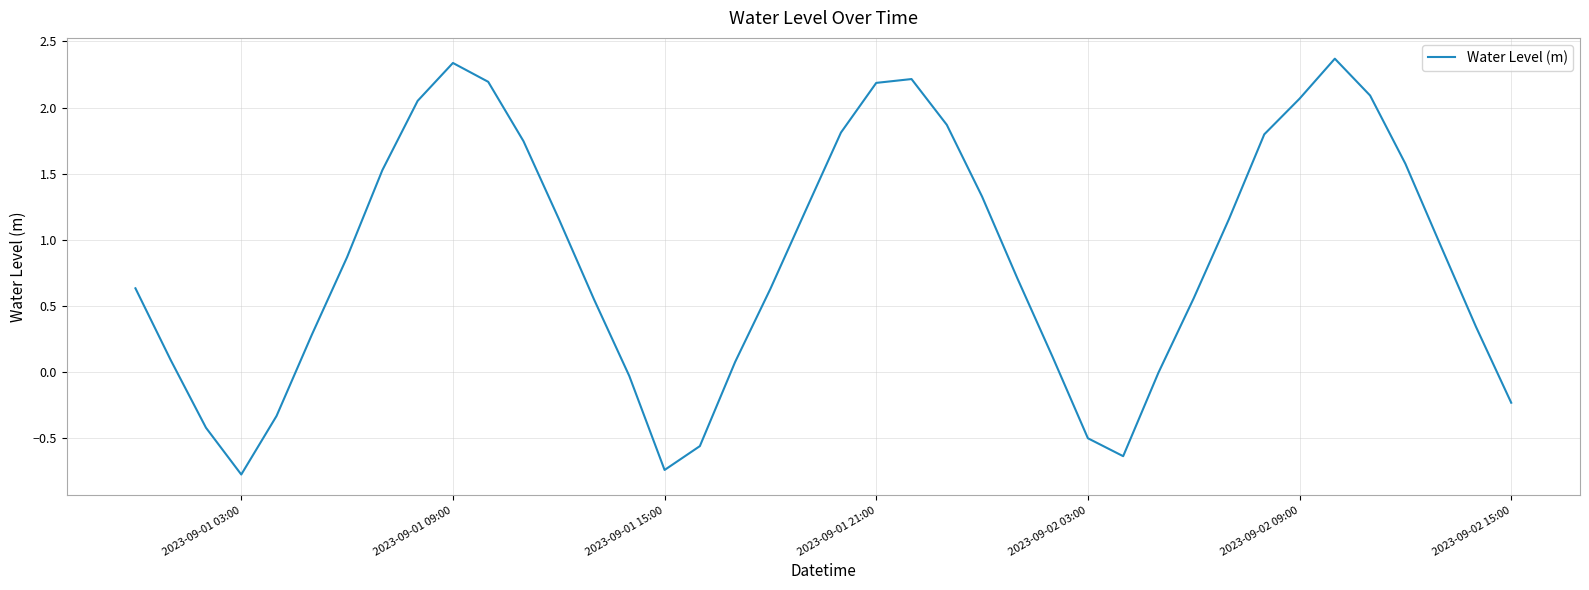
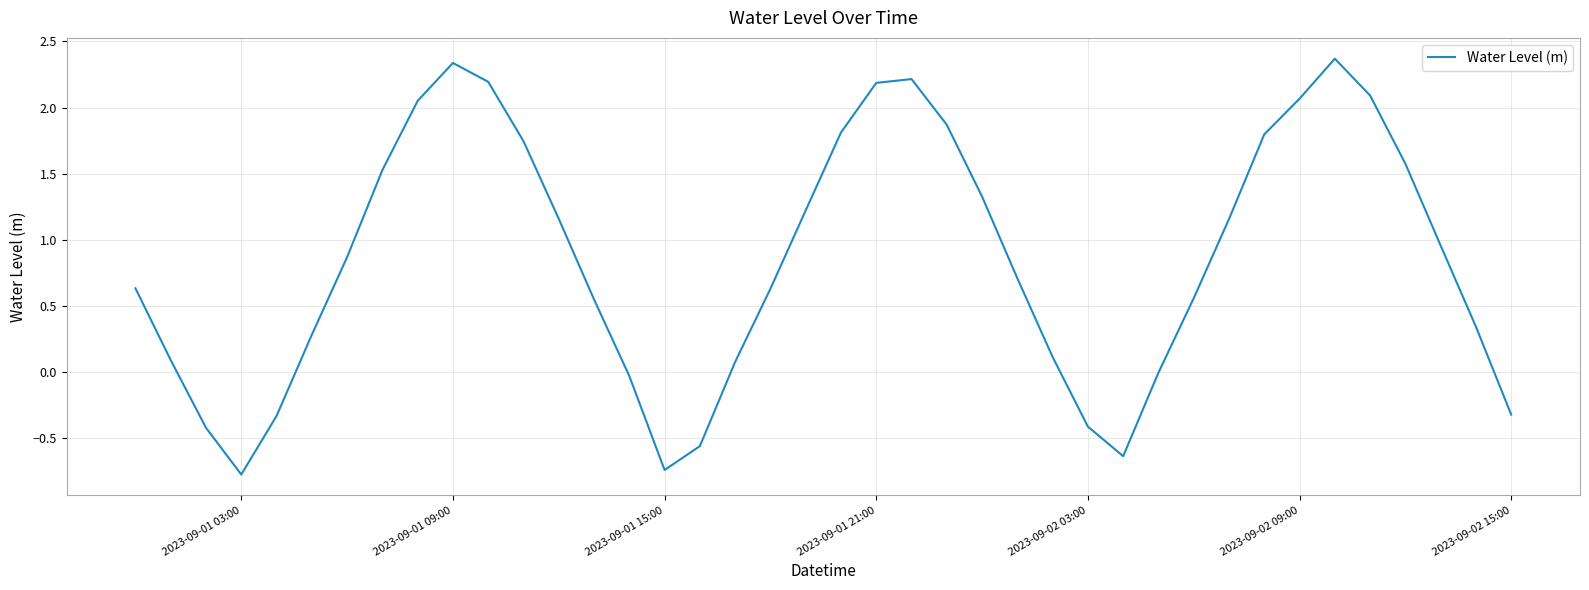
  {
    "2023-09-01 03:00": -0.78,
    "2023-09-01 09:00": 2.34,
    "2023-09-01 15:00": -0.74,
    "2023-09-01 21:00": 2.19,
-   "2023-09-02 03:00": -0.50,
+   "2023-09-02 03:00": -0.42,
    "2023-09-02 09:00": 2.07,
-   "2023-09-02 15:00": -0.24
+   "2023-09-02 15:00": -0.33
  }
